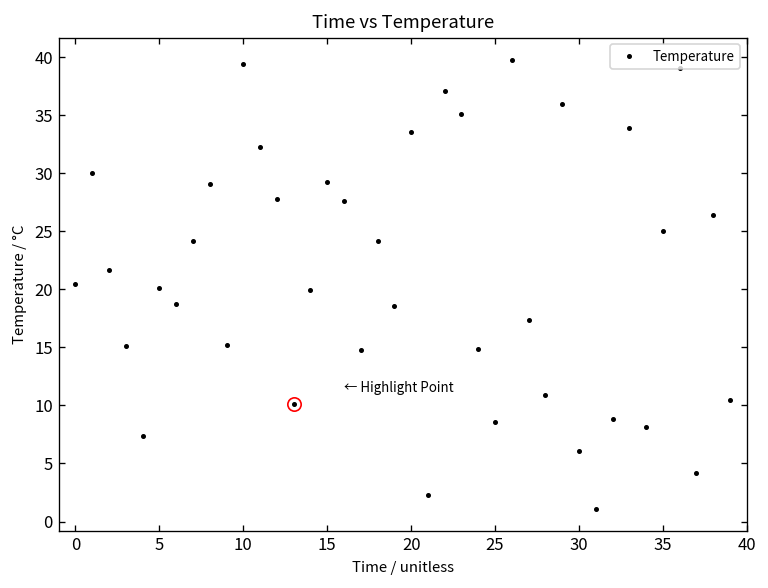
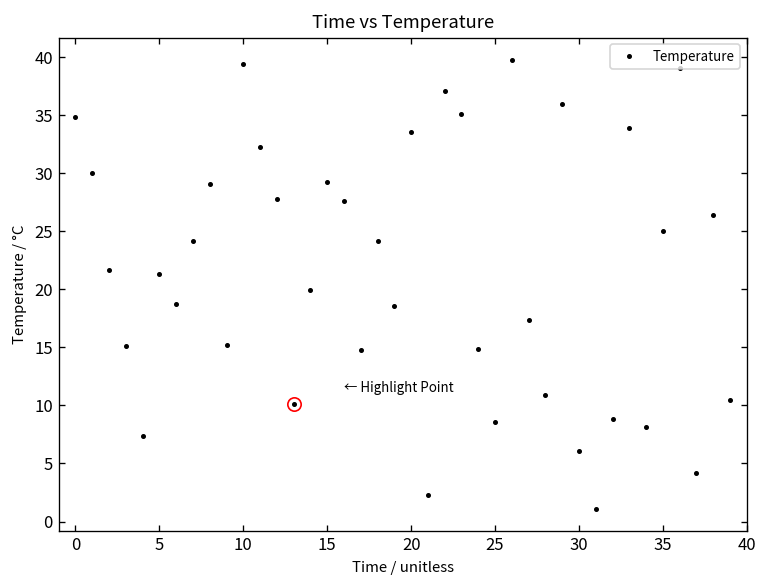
  {
    "Temperature": {
-     "0": 20,
-     "5": 20,
+     "0": 35,
+     "5": 21,
      "10": 39,
      "15": 29,
      "20": 34,
      "25": 9,
      "30": 6,
      "35": 25
    }
  }
